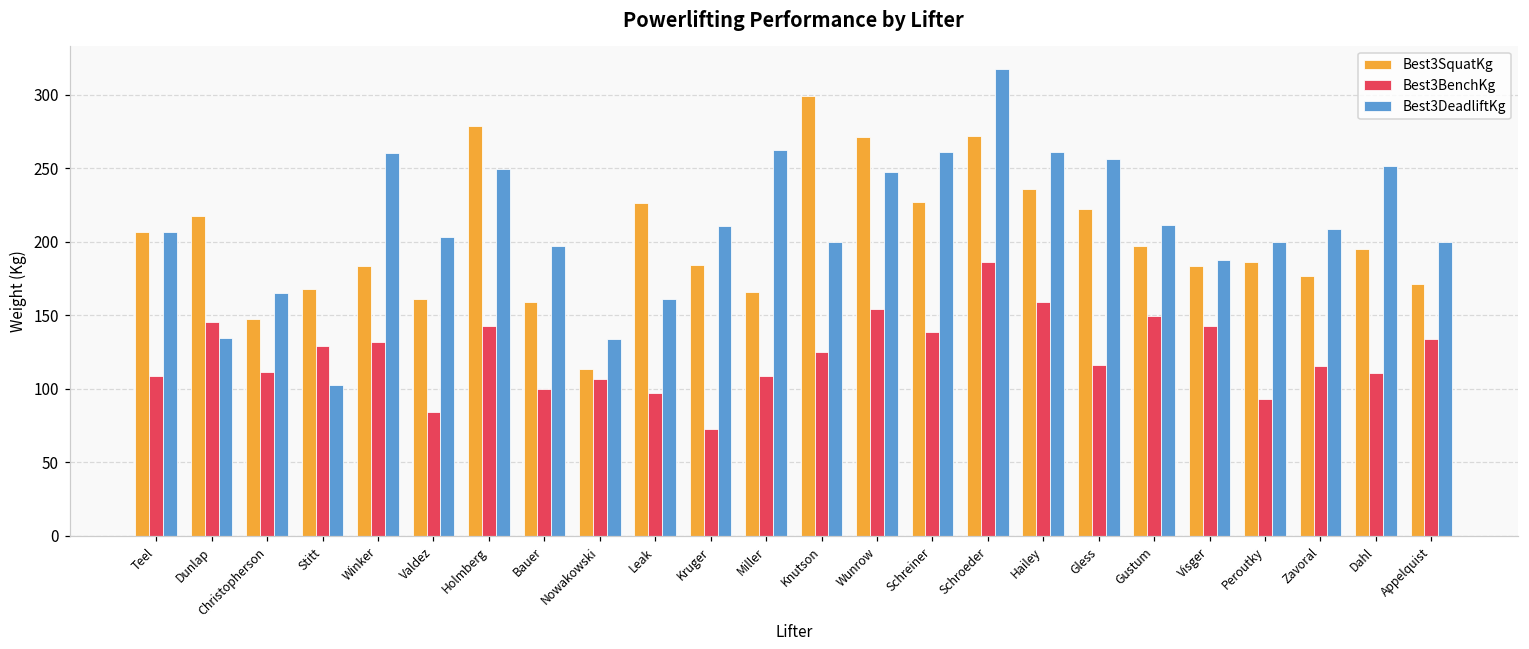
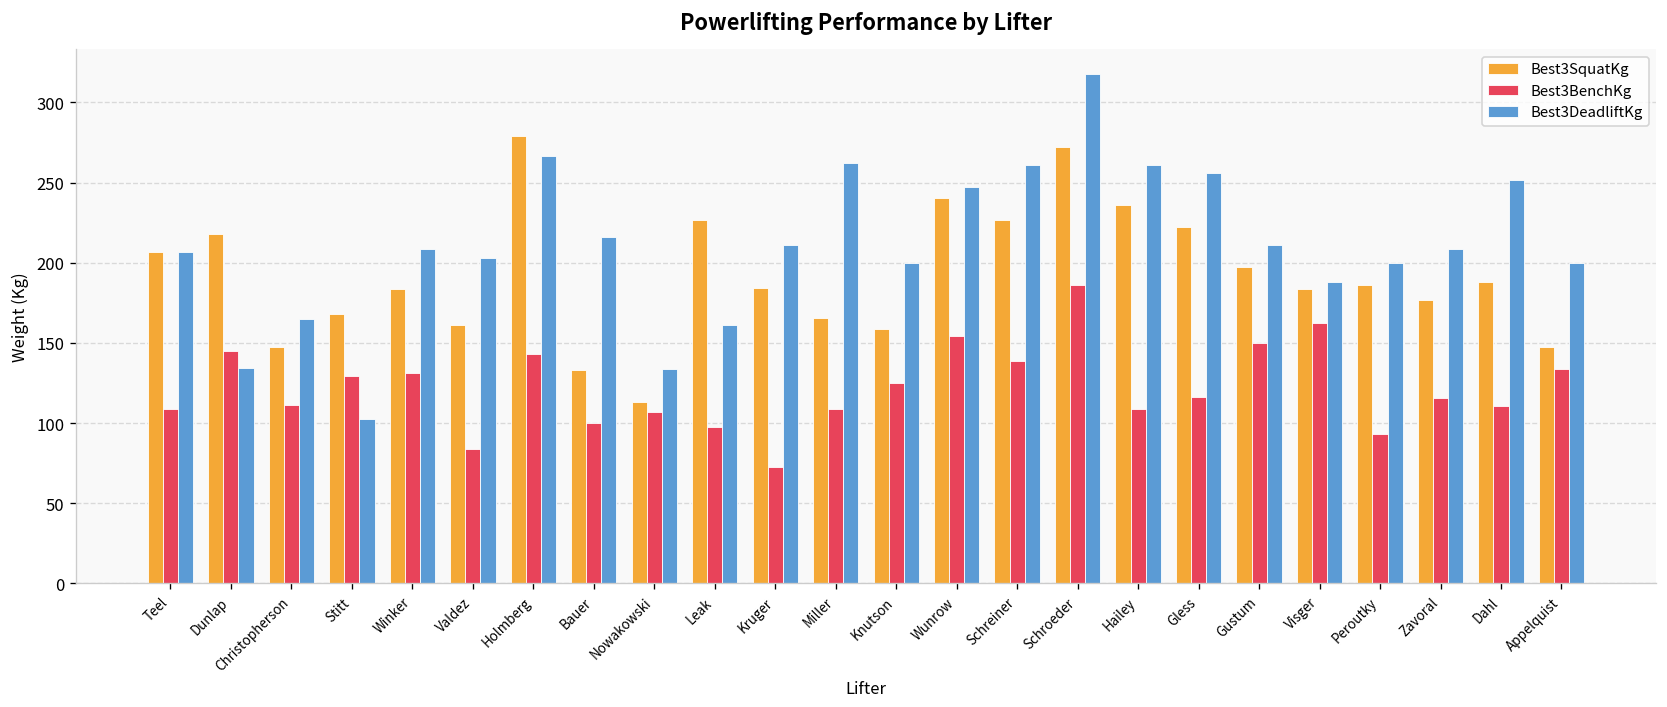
  {
    "Best3SquatKg": {
      "Teel": 206,
      "Dunlap": 218,
      "Christopherson": 147,
      "Stitt": 168,
      "Winker": 184,
      "Valdez": 161,
      "Holmberg": 279,
-     "Bauer": 159,
+     "Bauer": 133,
      "Nowakowski": 113,
      "Leak": 227,
      "Kruger": 184,
      "Miller": 166,
-     "Knutson": 299,
-     "Wunrow": 271,
+     "Knutson": 159,
+     "Wunrow": 240,
      "Schreiner": 227,
      "Schroeder": 272,
      "Hailey": 236,
      "Gless": 222,
      "Gustum": 197,
      "Visger": 184,
      "Peroutky": 186,
      "Zavoral": 177,
-     "Dahl": 195,
-     "Appelquist": 171
+     "Dahl": 188,
+     "Appelquist": 147
    },
    "Best3BenchKg": {
      "Teel": 109,
      "Dunlap": 145,
      "Christopherson": 111,
      "Stitt": 129,
      "Winker": 132,
      "Valdez": 84,
      "Holmberg": 143,
      "Bauer": 100,
      "Nowakowski": 107,
      "Leak": 97,
      "Kruger": 73,
      "Miller": 109,
      "Knutson": 125,
      "Wunrow": 154,
      "Schreiner": 138,
      "Schroeder": 186,
-     "Hailey": 159,
+     "Hailey": 109,
      "Gless": 116,
      "Gustum": 150,
-     "Visger": 143,
+     "Visger": 163,
      "Peroutky": 93,
      "Zavoral": 116,
      "Dahl": 111,
      "Appelquist": 134
    },
    "Best3DeadliftKg": {
      "Teel": 206,
      "Dunlap": 134,
      "Christopherson": 165,
      "Stitt": 103,
-     "Winker": 260,
+     "Winker": 209,
      "Valdez": 203,
-     "Holmberg": 250,
-     "Bauer": 197,
+     "Holmberg": 267,
+     "Bauer": 216,
      "Nowakowski": 134,
      "Leak": 161,
      "Kruger": 211,
      "Miller": 262,
      "Knutson": 200,
      "Wunrow": 247,
      "Schreiner": 261,
      "Schroeder": 318,
      "Hailey": 261,
      "Gless": 256,
      "Gustum": 211,
      "Visger": 188,
      "Peroutky": 200,
      "Zavoral": 209,
      "Dahl": 252,
      "Appelquist": 200
    }
  }
